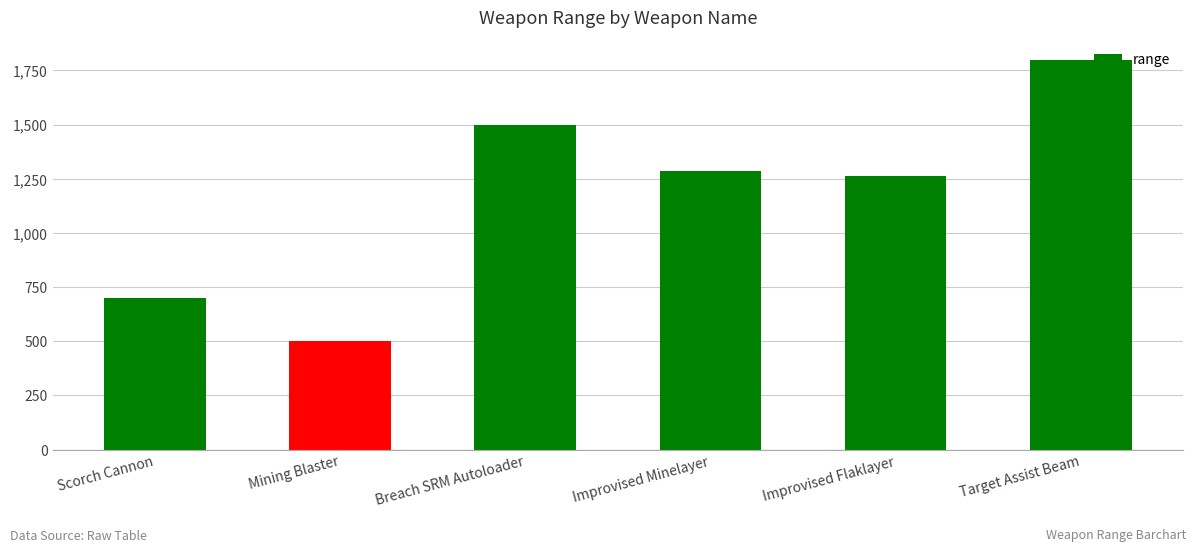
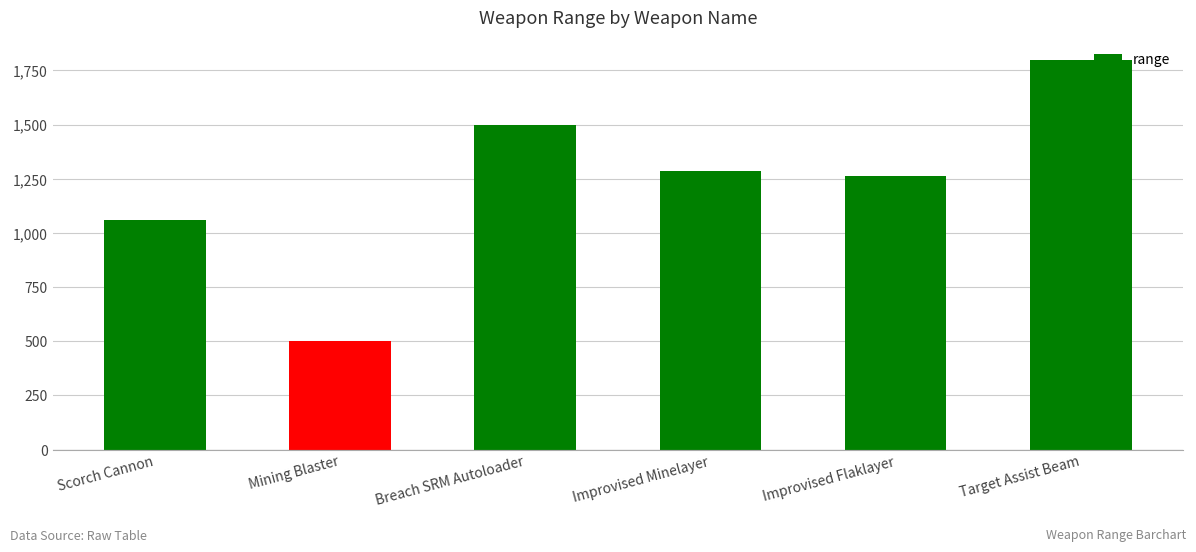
  {
-   "Scorch Cannon": "700",
+   "Scorch Cannon": "1,060",
    "Mining Blaster": "500",
    "Breach SRM Autoloader": "1,500",
    "Improvised Minelayer": "1,290",
    "Improvised Flaklayer": "1,260",
    "Target Assist Beam": "1,800"
  }
